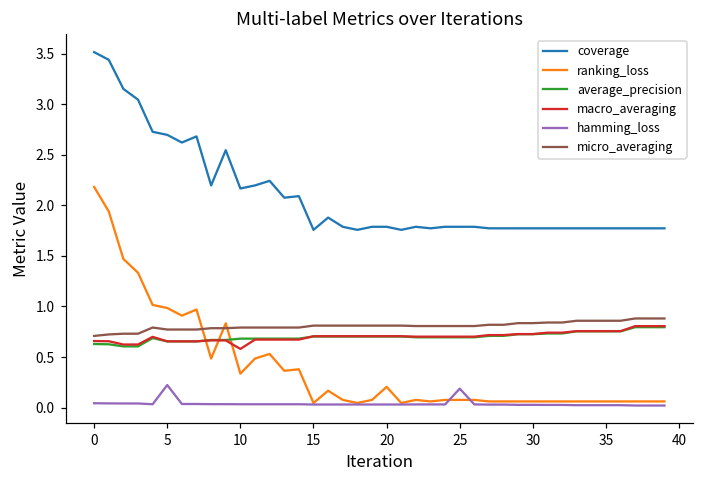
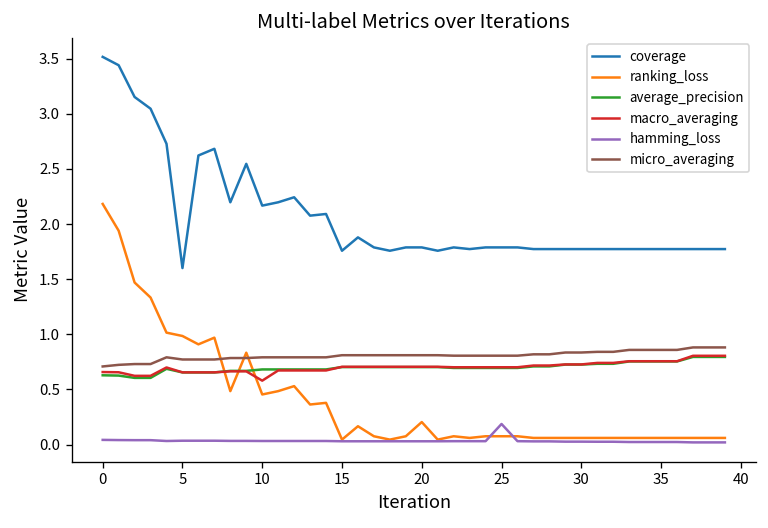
  {
    "coverage": {
      "0": 3.5,
-     "5": 2.7,
+     "5": 1.6,
      "10": 2.2,
      "15": 1.8,
      "20": 1.8,
      "25": 1.8,
      "30": 1.8,
      "35": 1.8
    },
    "ranking_loss": {
      "0": 2.2,
      "5": 1.0,
-     "10": 0.3,
+     "10": 0.5,
      "20": 0.2,
      "25": 0.1,
      "30": 0.1,
      "35": 0.1
    },
    "average_precision": {
      "0": 0.6,
      "10": 0.7
    },
    "macro_averaging": {
      "0": 0.7,
      "10": 0.6
    },
    "hamming_loss": {
      "0": 0.0,
-     "5": 0.2,
+     "5": 0.0,
      "10": 0.0,
      "20": 0.0,
      "25": 0.2,
      "30": 0.0,
      "35": 0.0
    },
    "micro_averaging": {
      "0": 0.7,
      "5": 0.8,
      "10": 0.8,
      "15": 0.8,
      "20": 0.8,
      "25": 0.8,
      "30": 0.8,
      "35": 0.9
    }
  }
